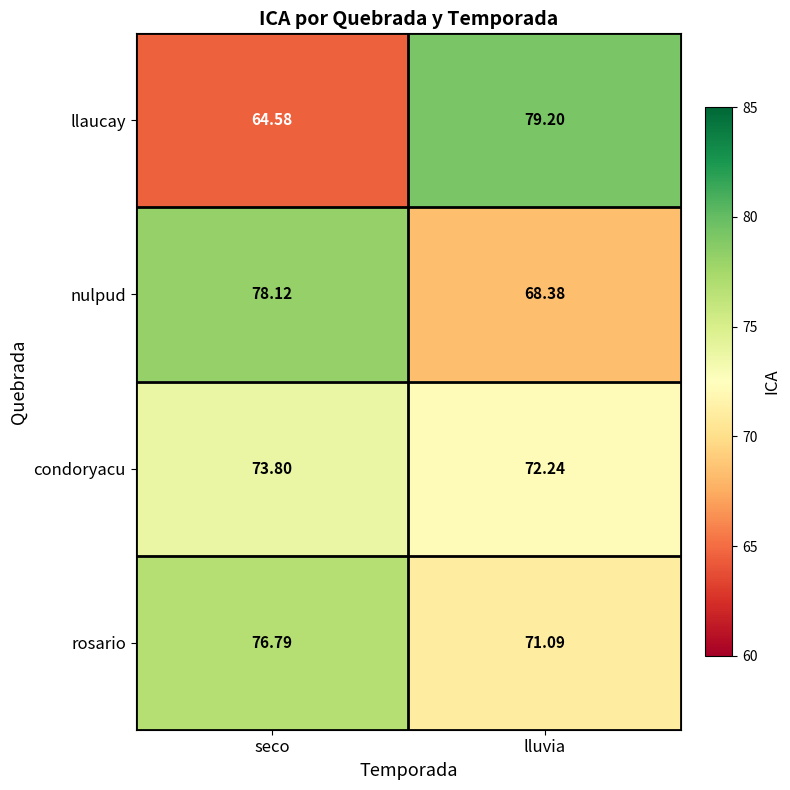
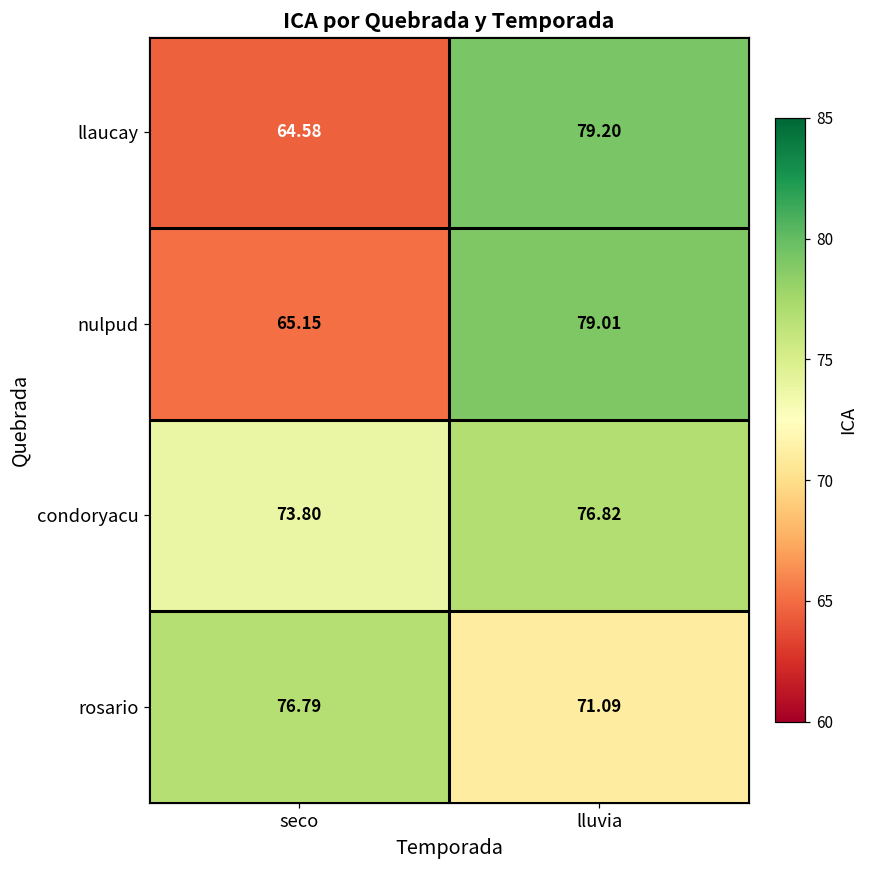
  {
    "llaucay": {
      "seco": 64.58,
      "lluvia": 79.20
    },
    "nulpud": {
-     "seco": 78.12,
-     "lluvia": 68.38
+     "seco": 65.15,
+     "lluvia": 79.01
    },
    "condoryacu": {
      "seco": 73.80,
-     "lluvia": 72.24
+     "lluvia": 76.82
    },
    "rosario": {
      "seco": 76.79,
      "lluvia": 71.09
    }
  }
